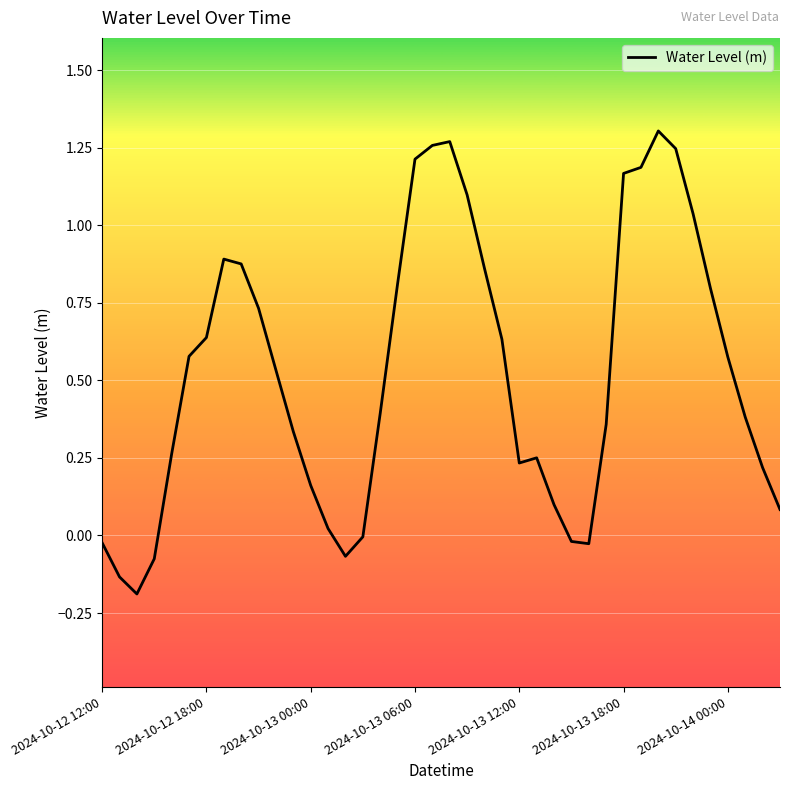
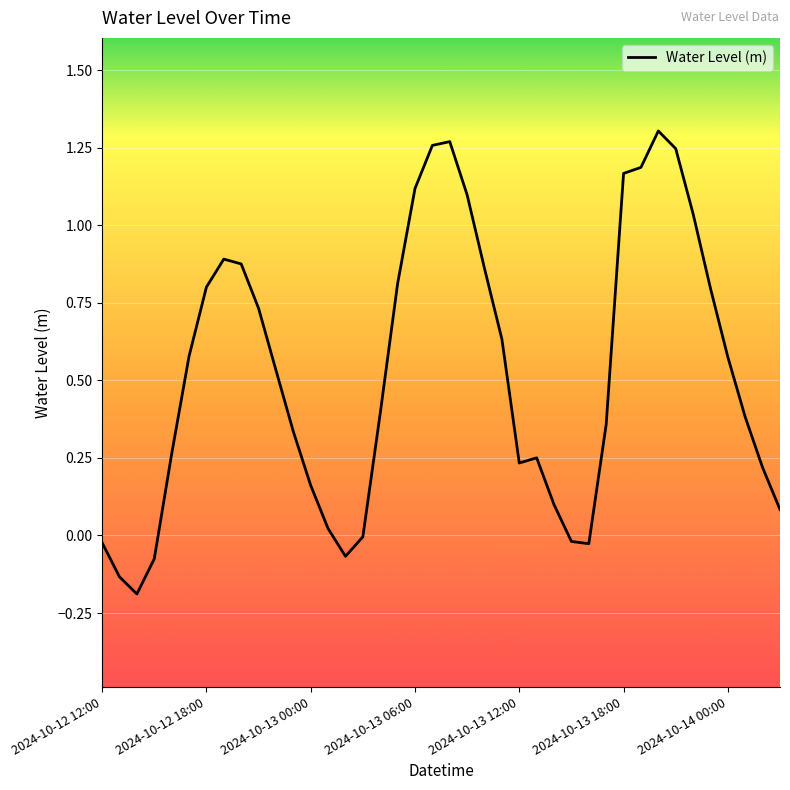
  {
    "2024-10-12 12:00": -0.02,
-   "2024-10-12 18:00": 0.64,
+   "2024-10-12 18:00": 0.80,
    "2024-10-13 00:00": 0.16,
-   "2024-10-13 06:00": 1.21,
+   "2024-10-13 06:00": 1.12,
    "2024-10-13 12:00": 0.23,
    "2024-10-13 18:00": 1.17,
    "2024-10-14 00:00": 0.57
  }
